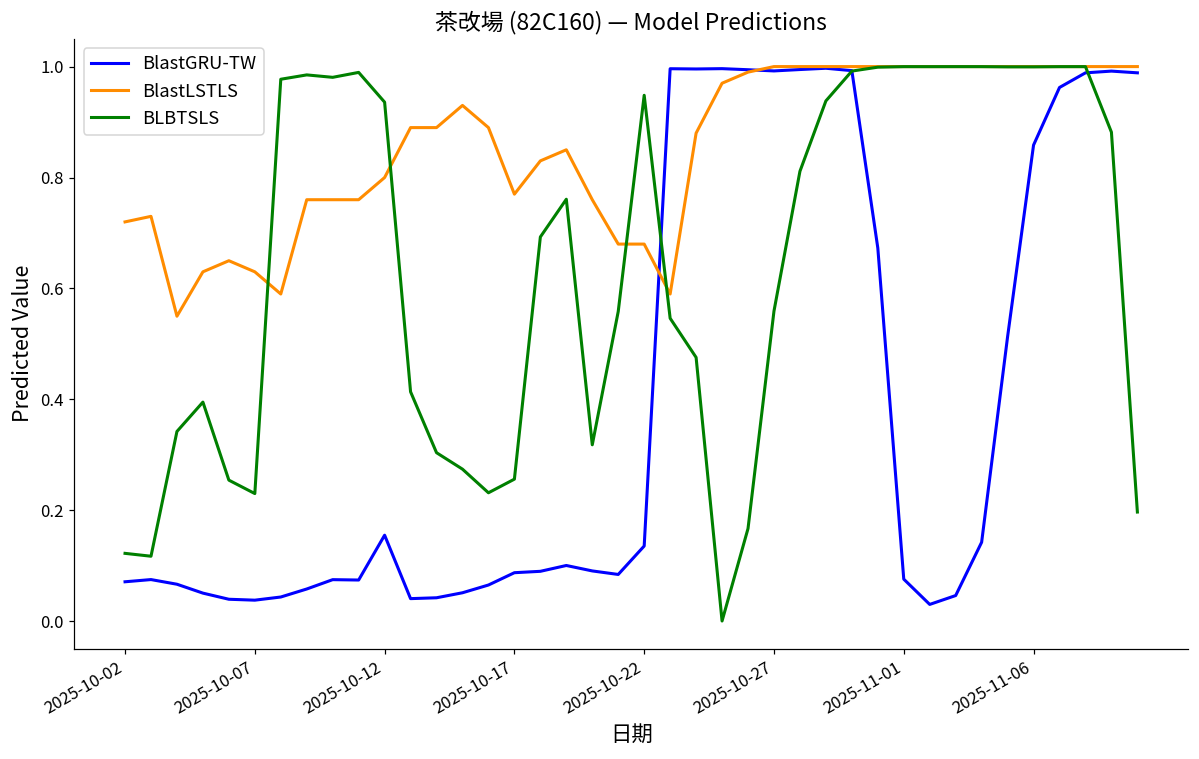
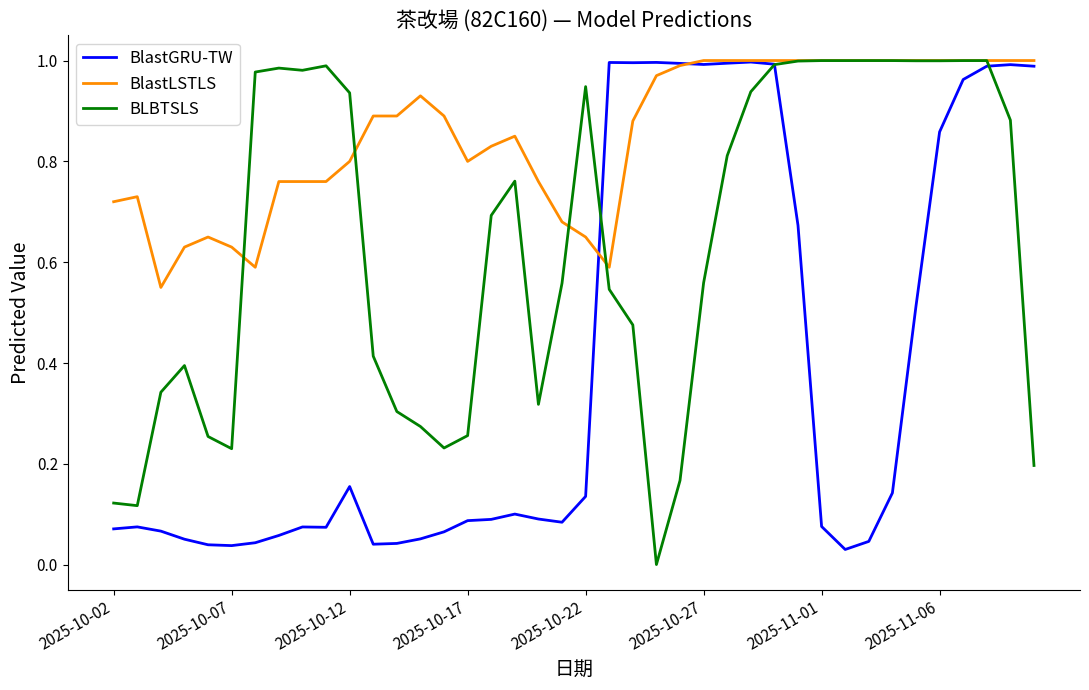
  {
    "BlastGRU-TW": {
      "2025-10-02": 0.07,
      "2025-10-07": 0.04,
      "2025-10-12": 0.16,
      "2025-10-17": 0.09,
      "2025-10-22": 0.14,
      "2025-10-27": 0.99,
      "2025-11-01": 0.08,
      "2025-11-06": 0.86
    },
    "BlastLSTLS": {
      "2025-10-02": 0.72,
      "2025-10-07": 0.63,
      "2025-10-12": 0.80,
-     "2025-10-17": 0.77,
-     "2025-10-22": 0.68,
+     "2025-10-17": 0.80,
+     "2025-10-22": 0.65,
      "2025-10-27": 1.00
    },
    "BLBTSLS": {
      "2025-10-02": 0.12,
      "2025-10-07": 0.23,
      "2025-10-12": 0.94,
      "2025-10-17": 0.26,
      "2025-10-22": 0.95,
      "2025-10-27": 0.56
    }
  }
